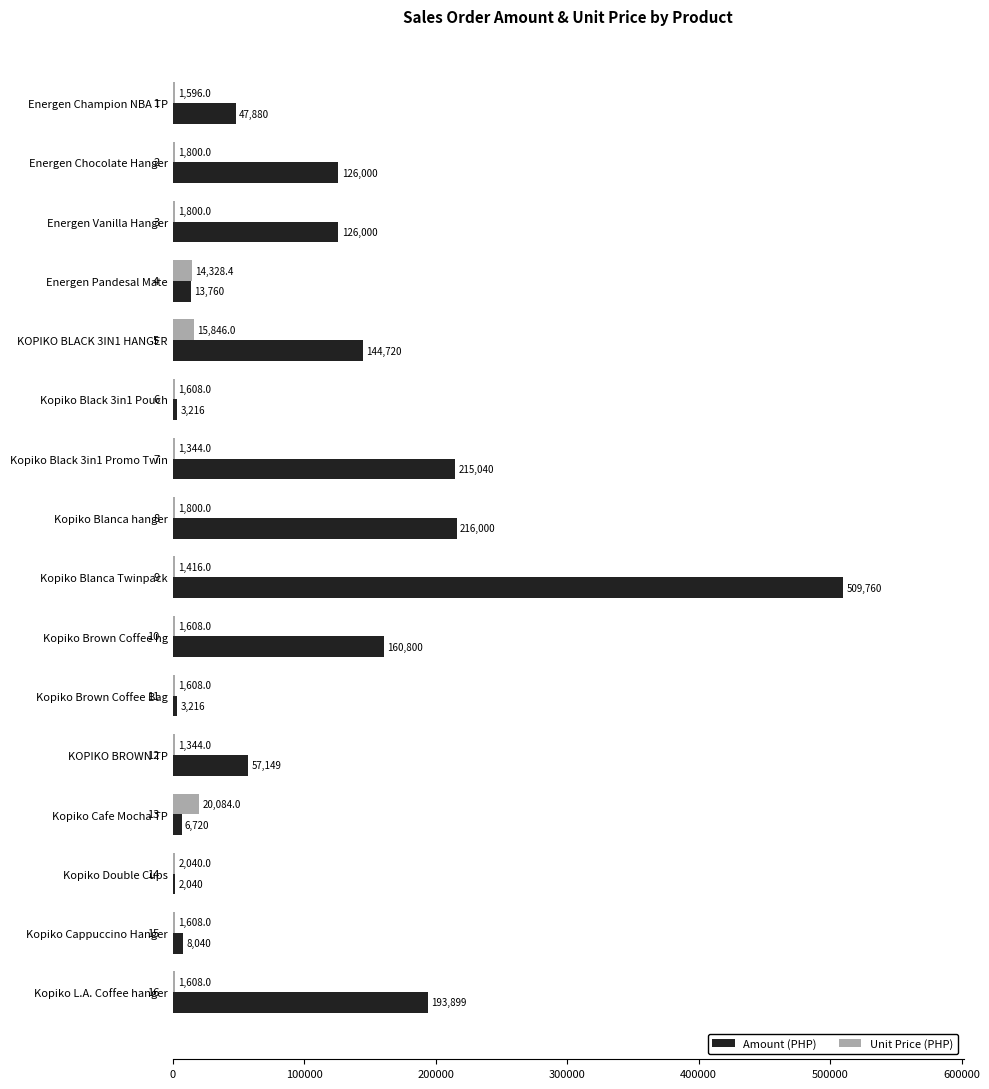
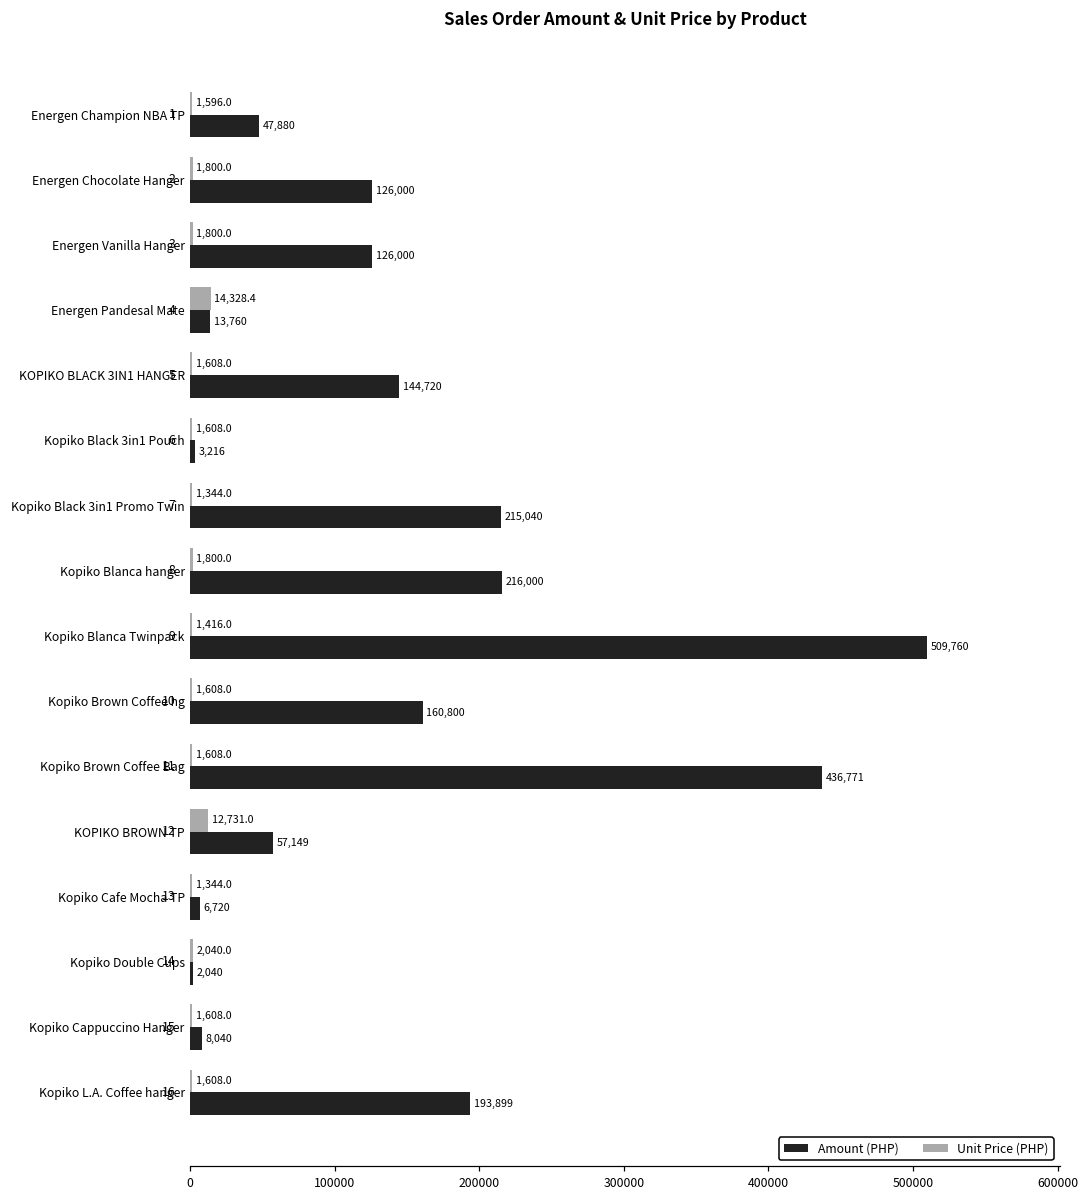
  {
    "Amount (PHP)": {
      "Energen Champion NBA TP": "47,880",
      "Energen Chocolate Hanger": "126,000",
      "Energen Vanilla Hanger": "126,000",
      "Energen Pandesal Mate": "13,760",
      "KOPIKO BLACK 3IN1 HANGER": "144,720",
      "Kopiko Black 3in1 Pouch": "3,216",
      "Kopiko Black 3in1 Promo Twin": "215,040",
      "Kopiko Blanca hanger": "216,000",
      "Kopiko Blanca Twinpack": "509,760",
      "Kopiko Brown Coffee hg": "160,800",
-     "Kopiko Brown Coffee Bag": "3,216",
+     "Kopiko Brown Coffee Bag": "436,771",
      "KOPIKO BROWN TP": "57,149",
      "Kopiko Cafe Mocha TP": "6,720",
      "Kopiko Double Cups": "2,040",
      "Kopiko Cappuccino Hanger": "8,040",
      "Kopiko L.A. Coffee hanger": "193,899"
    },
    "Unit Price (PHP)": {
      "Energen Champion NBA TP": "1,596.0",
      "Energen Chocolate Hanger": "1,800.0",
      "Energen Vanilla Hanger": "1,800.0",
      "Energen Pandesal Mate": "14,328.4",
-     "KOPIKO BLACK 3IN1 HANGER": "15,846.0",
+     "KOPIKO BLACK 3IN1 HANGER": "1,608.0",
      "Kopiko Black 3in1 Pouch": "1,608.0",
      "Kopiko Black 3in1 Promo Twin": "1,344.0",
      "Kopiko Blanca hanger": "1,800.0",
      "Kopiko Blanca Twinpack": "1,416.0",
      "Kopiko Brown Coffee hg": "1,608.0",
      "Kopiko Brown Coffee Bag": "1,608.0",
-     "KOPIKO BROWN TP": "1,344.0",
-     "Kopiko Cafe Mocha TP": "20,084.0",
+     "KOPIKO BROWN TP": "12,731.0",
+     "Kopiko Cafe Mocha TP": "1,344.0",
      "Kopiko Double Cups": "2,040.0",
      "Kopiko Cappuccino Hanger": "1,608.0",
      "Kopiko L.A. Coffee hanger": "1,608.0"
    }
  }
